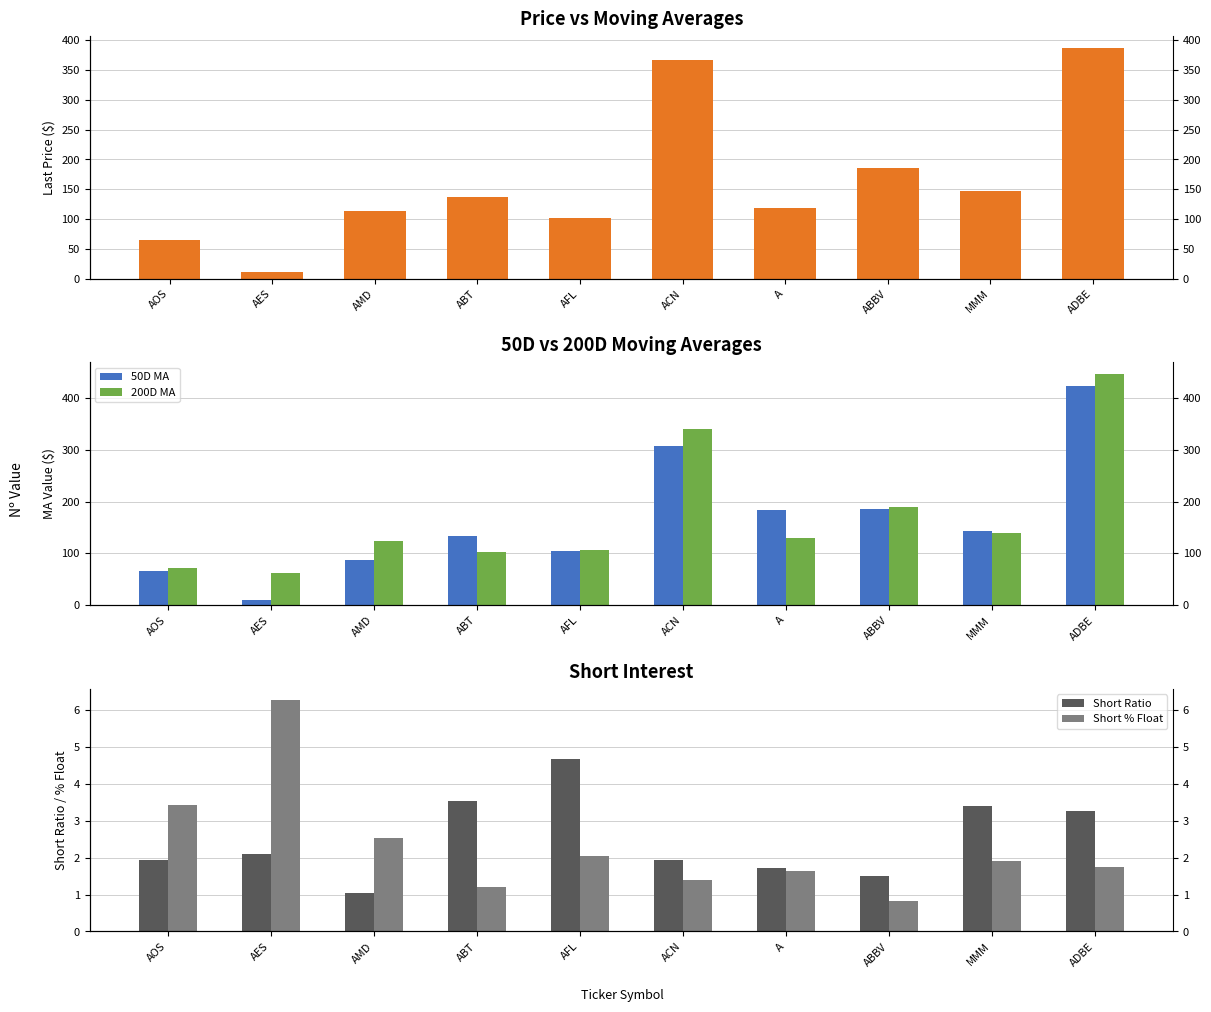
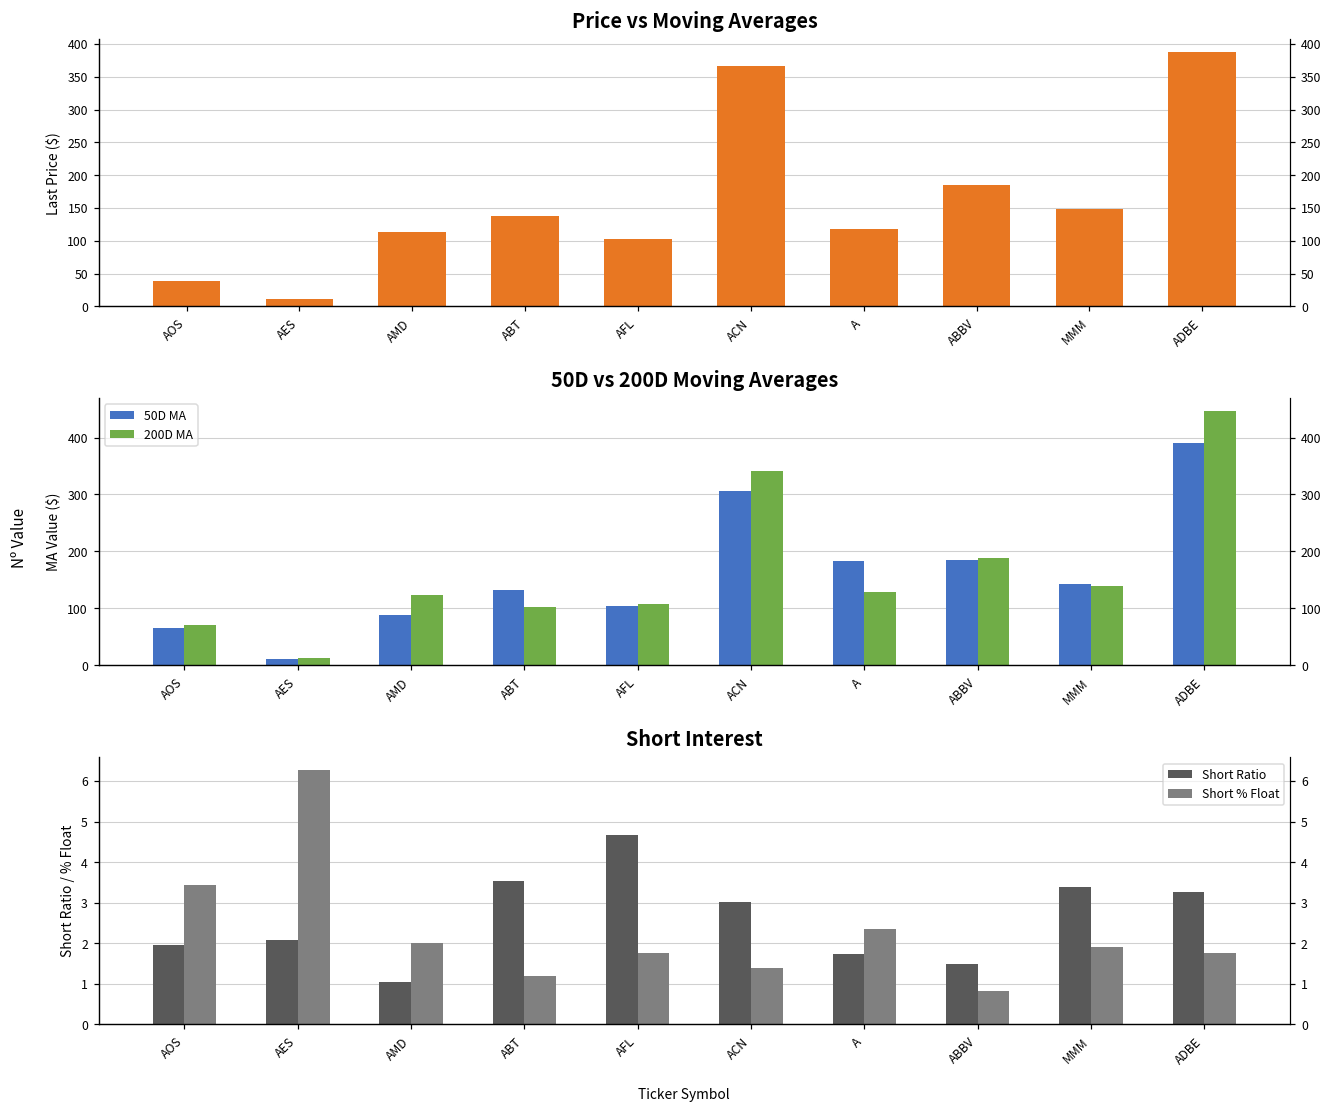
  {
    "Price vs Moving Averages": {
-     "AOS": 70,
+     "AOS": 40,
      "AES": 10,
      "AMD": 110,
      "ABT": 140,
      "AFL": 100,
      "ACN": 370,
      "A": 120,
      "ABBV": 190,
      "MMM": 150,
      "ADBE": 390
    },
    "50D vs 200D Moving Averages": {
      "50D MA": {
        "AOS": 70,
        "AES": 10,
        "AMD": 90,
        "ABT": 130,
        "AFL": 100,
        "ACN": 310,
        "A": 180,
        "ABBV": 190,
        "MMM": 140,
-       "ADBE": 420
+       "ADBE": 390
      },
      "200D MA": {
        "AOS": 70,
-       "AES": 60,
+       "AES": 10,
        "AMD": 120,
        "ABT": 100,
        "AFL": 110,
        "ACN": 340,
        "A": 130,
        "ABBV": 190,
        "MMM": 140,
        "ADBE": 450
      }
    },
    "Short Interest": {
      "Short Ratio": {
        "AOS": 2.0,
        "AES": 2.1,
        "AMD": 1.0,
        "ABT": 3.5,
        "AFL": 4.7,
-       "ACN": 1.9,
+       "ACN": 3.0,
        "A": 1.7,
        "ABBV": 1.5,
        "MMM": 3.4,
        "ADBE": 3.3
      },
      "Short % Float": {
        "AOS": 3.4,
        "AES": 6.3,
-       "AMD": 2.5,
+       "AMD": 2.0,
        "ABT": 1.2,
-       "AFL": 2.0,
+       "AFL": 1.8,
        "ACN": 1.4,
-       "A": 1.6,
+       "A": 2.4,
        "ABBV": 0.8,
        "MMM": 1.9,
        "ADBE": 1.8
      }
    }
  }
